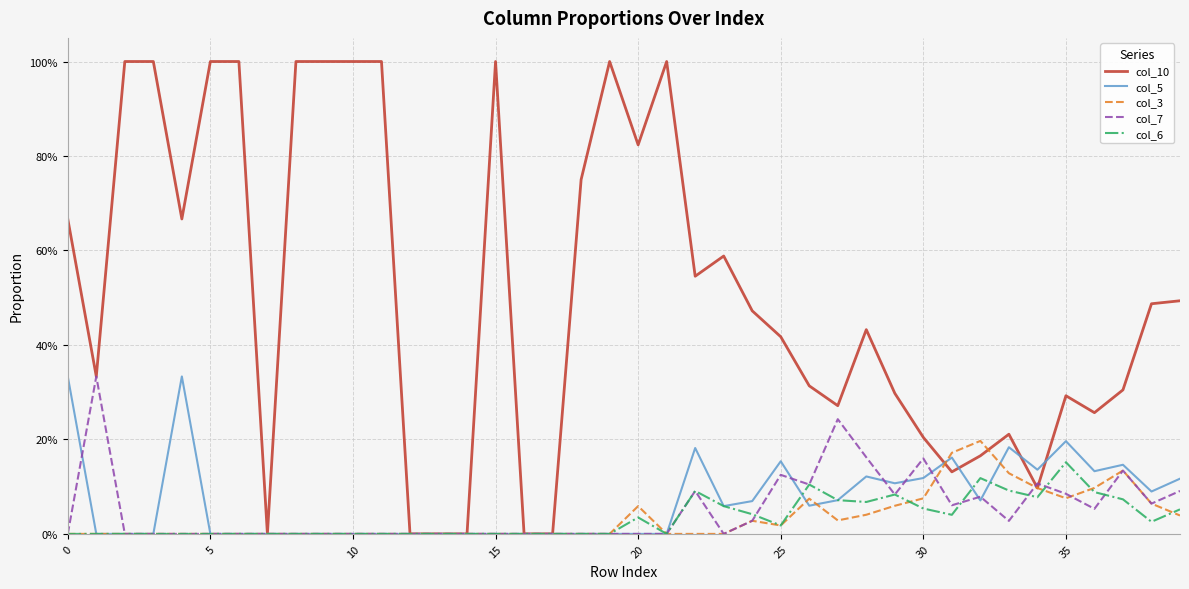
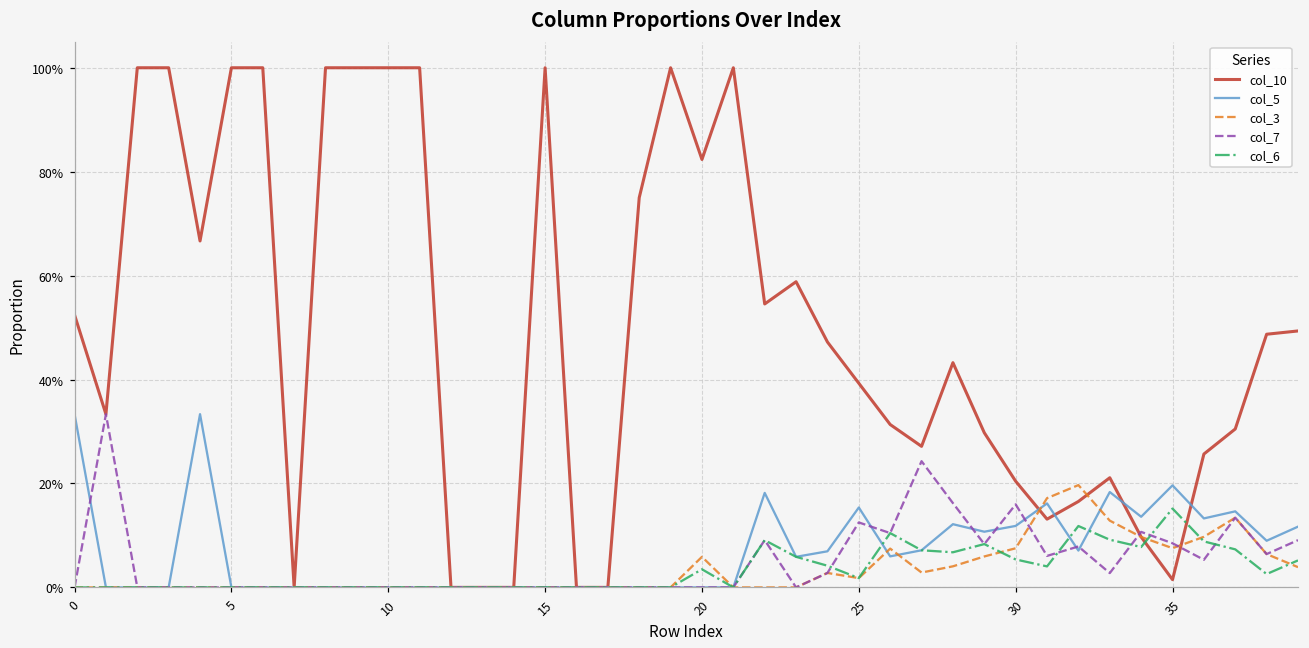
  {
    "col_10": {
-     "0": "67%",
+     "0": "52%",
      "5": "100%",
      "10": "100%",
      "15": "100%",
      "20": "82%",
-     "25": "42%",
+     "25": "39%",
      "30": "20%",
-     "35": "29%"
+     "35": "1%"
    },
    "col_5": {
      "0": "33%",
      "25": "15%",
      "30": "12%",
      "35": "20%"
    },
    "col_3": {
      "20": "6%",
      "30": "8%",
      "35": "8%"
    },
    "col_7": {
      "25": "13%",
      "30": "16%",
      "35": "8%"
    },
    "col_6": {
      "20": "3%",
      "30": "5%",
      "35": "15%"
    }
  }
